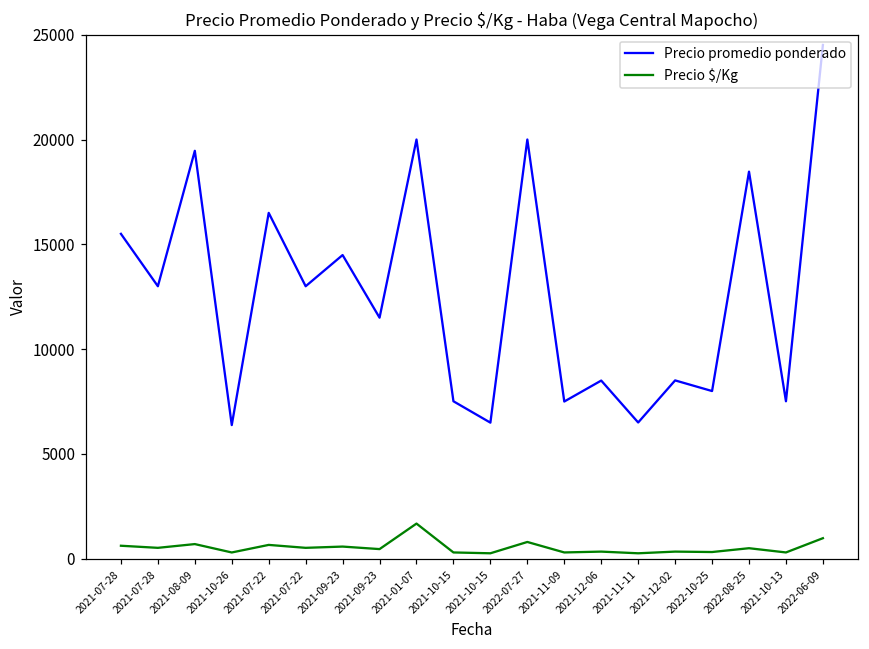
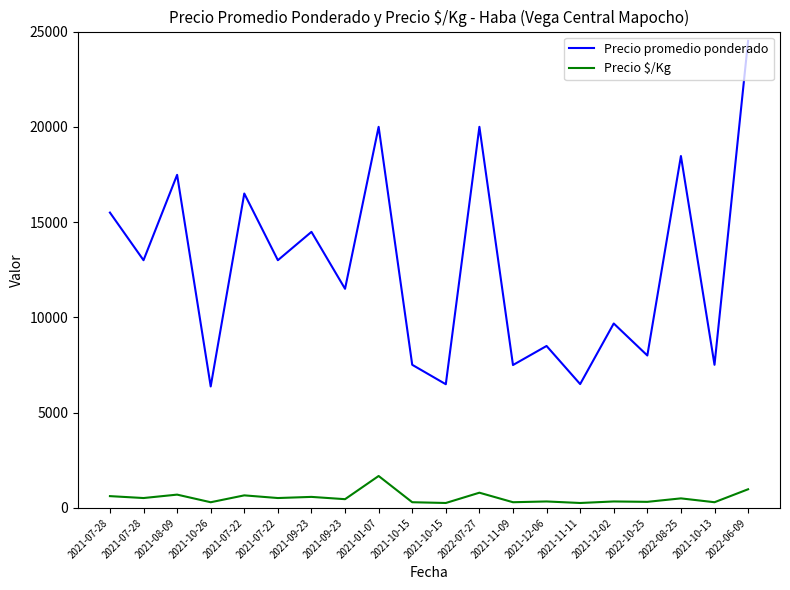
  {
    "Precio promedio ponderado": {
-     "2021-08-09": 19500,
+     "2021-08-09": 17500,
      "2021-10-26": 6400,
      "2021-01-07": 20000,
      "2022-07-27": 20000,
      "2021-11-09": 7500,
      "2021-12-06": 8500,
      "2021-11-11": 6500,
-     "2021-12-02": 8500,
+     "2021-12-02": 9700,
      "2022-10-25": 8000,
      "2022-08-25": 18500,
      "2021-10-13": 7500
    },
    "Precio $/Kg": {
      "2021-08-09": 700,
      "2021-10-26": 300,
      "2021-01-07": 1700,
      "2022-07-27": 800,
      "2021-11-09": 300,
      "2021-12-06": 300,
      "2021-11-11": 300,
      "2021-12-02": 300,
      "2022-10-25": 300,
      "2022-08-25": 500,
      "2021-10-13": 300,
      "2022-06-09": 1000
    }
  }
